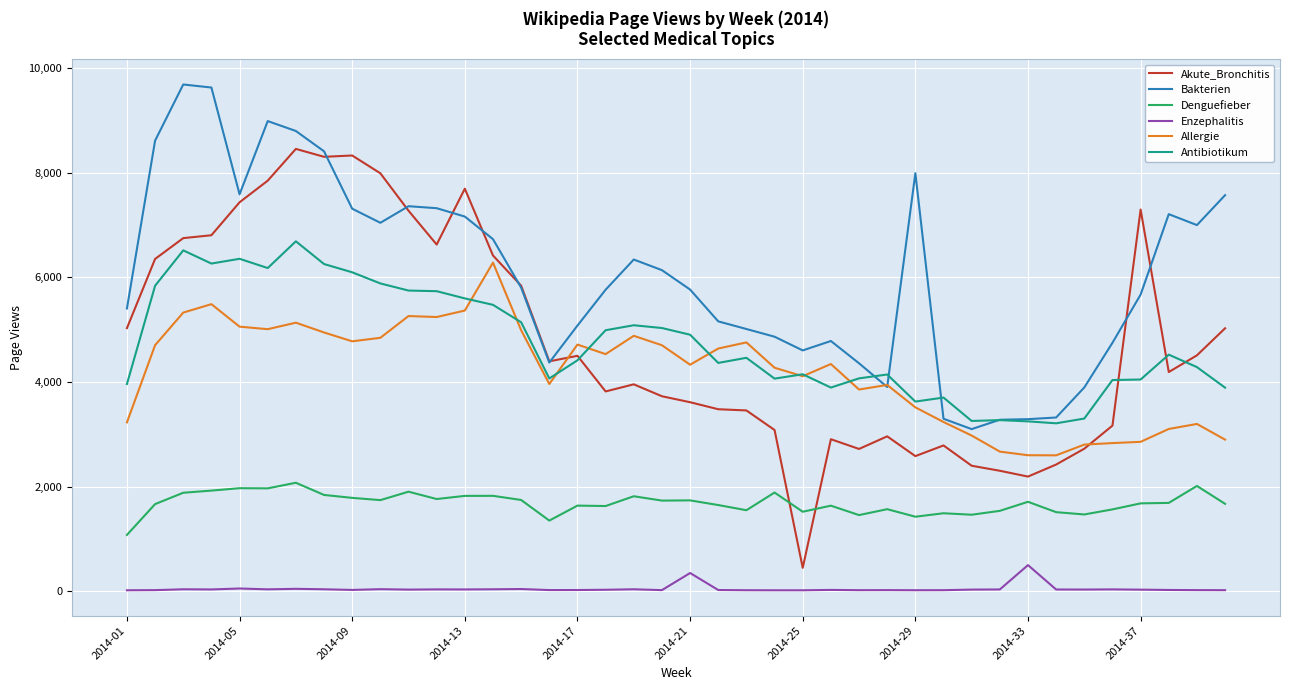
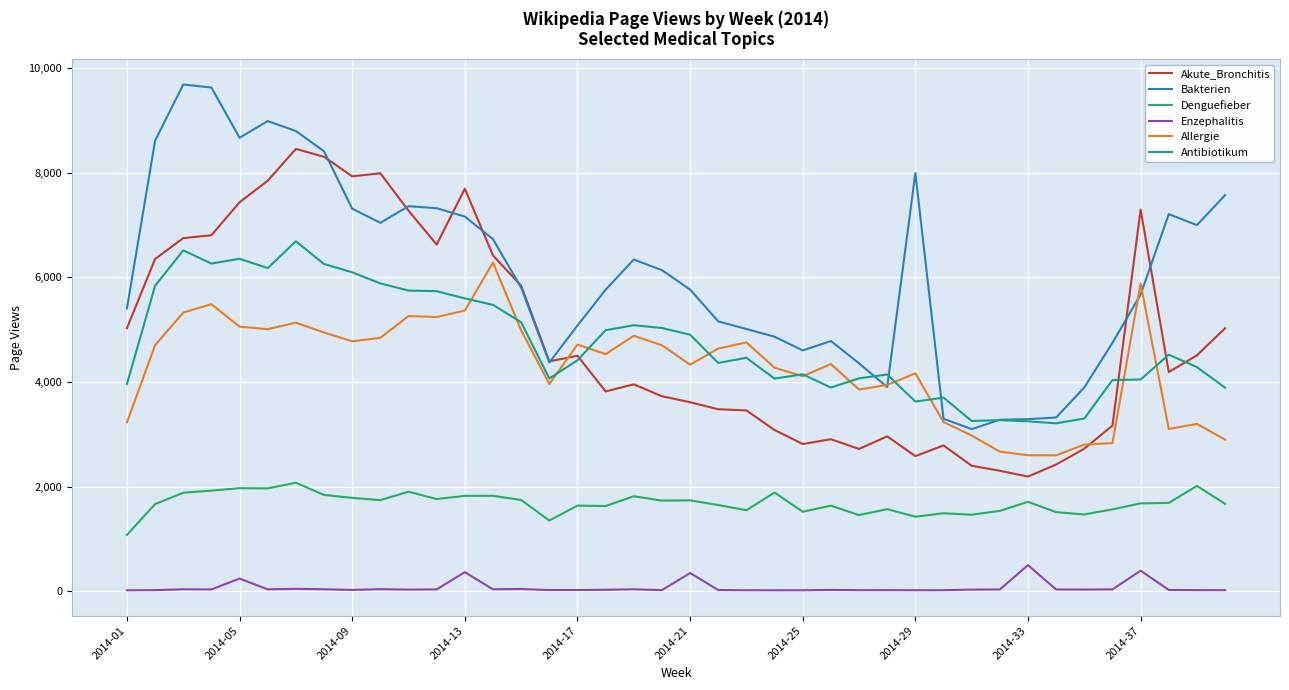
  {
    "Akute_Bronchitis": {
      "2014-01": "5,000",
      "2014-05": "7,400",
-     "2014-09": "8,300",
+     "2014-09": "7,900",
      "2014-13": "7,700",
      "2014-17": "4,500",
      "2014-21": "3,600",
-     "2014-25": "400",
+     "2014-25": "2,800",
      "2014-29": "2,600",
      "2014-33": "2,200",
      "2014-37": "7,300"
    },
    "Bakterien": {
      "2014-01": "5,400",
-     "2014-05": "7,600",
+     "2014-05": "8,700",
      "2014-09": "7,300",
      "2014-13": "7,200",
      "2014-17": "5,100",
      "2014-21": "5,800",
      "2014-25": "4,600",
      "2014-29": "8,000",
      "2014-37": "5,700"
    },
    "Enzephalitis": {
      "2014-01": "0",
-     "2014-05": "100",
+     "2014-05": "200",
      "2014-09": "0",
-     "2014-13": "0",
+     "2014-13": "400",
      "2014-17": "0",
      "2014-21": "300",
      "2014-25": "0",
      "2014-29": "0",
      "2014-33": "500",
-     "2014-37": "0"
+     "2014-37": "400"
    },
    "Allergie": {
      "2014-01": "3,200",
      "2014-05": "5,100",
      "2014-09": "4,800",
      "2014-13": "5,400",
      "2014-17": "4,700",
      "2014-21": "4,300",
-     "2014-29": "3,500",
+     "2014-29": "4,200",
      "2014-33": "2,600",
-     "2014-37": "2,900"
+     "2014-37": "5,900"
    }
  }
